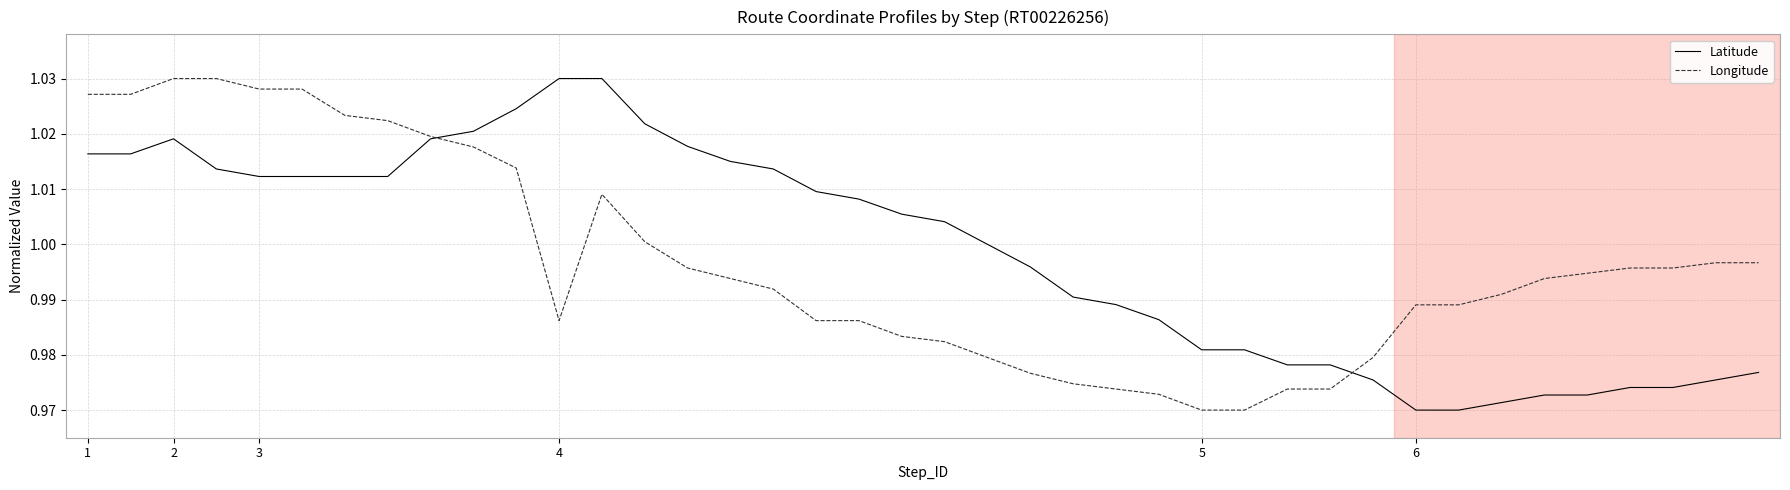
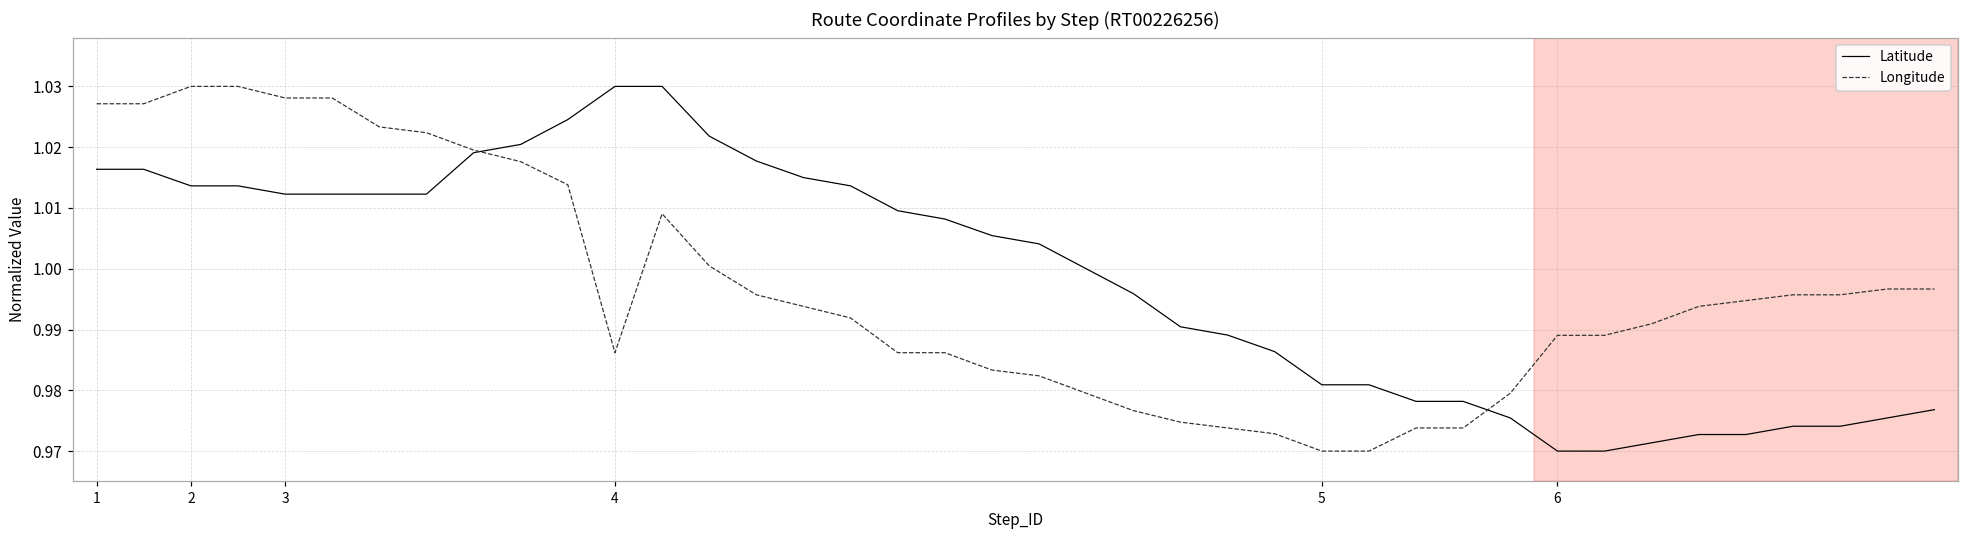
  {
    "Latitude": {
-     "2": 1.019,
+     "2": 1.014,
      "4": 1.030
    },
    "Longitude": {
      "2": 1.030,
      "4": 0.986
    }
  }
